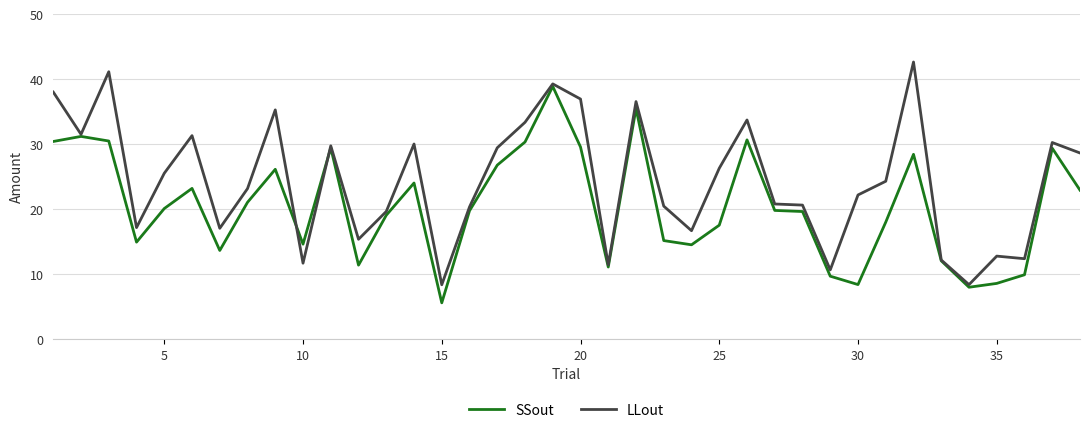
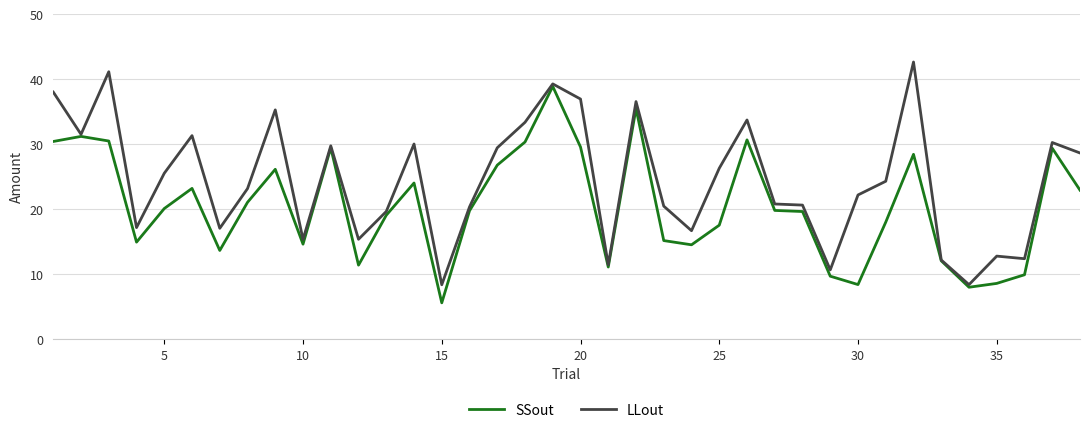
  {
    "SSout": {
      "5": 20,
      "10": 15,
      "15": 6,
      "20": 30,
      "25": 18,
      "30": 8,
      "35": 9
    },
    "LLout": {
      "5": 26,
-     "10": 12,
+     "10": 15,
      "15": 8,
      "20": 37,
      "25": 26,
      "30": 22,
      "35": 13
    }
  }
